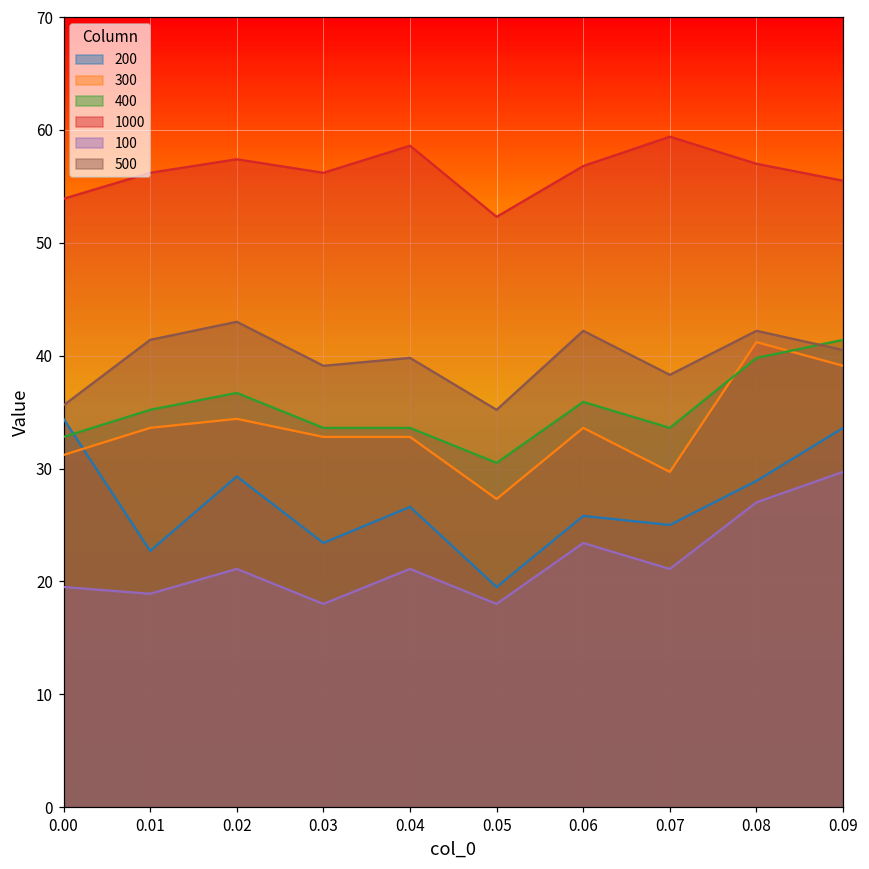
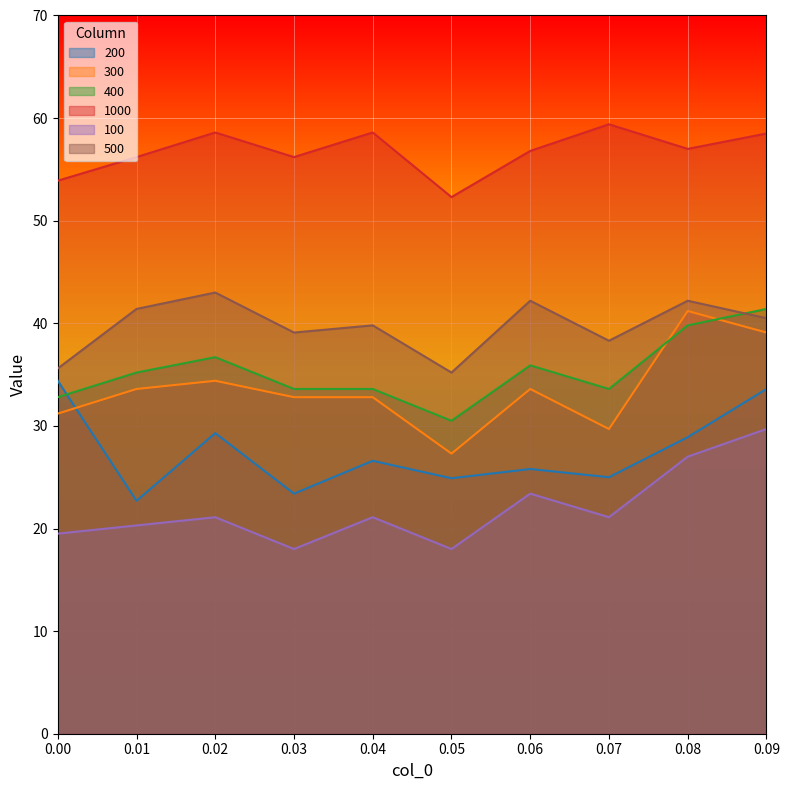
  {
    "200": {
      "0.00": 34.4,
      "0.01": 22.7,
      "0.02": 29.3,
      "0.03": 23.4,
      "0.04": 26.6,
-     "0.05": 19.5,
+     "0.05": 24.9,
      "0.06": 25.8,
      "0.07": 25.0,
      "0.08": 28.9,
      "0.09": 33.6
    },
    "300": {
      "0.00": 31.2,
      "0.01": 33.6,
      "0.02": 34.4,
      "0.03": 32.8,
      "0.04": 32.8,
      "0.05": 27.3,
      "0.06": 33.6,
      "0.07": 29.7,
      "0.08": 41.2,
      "0.09": 39.1
    },
    "400": {
      "0.00": 32.8,
      "0.01": 35.2,
      "0.02": 36.7,
      "0.03": 33.6,
      "0.04": 33.6,
      "0.05": 30.5,
      "0.06": 35.9,
      "0.07": 33.6,
      "0.08": 39.8,
      "0.09": 41.4
    },
    "1000": {
      "0.00": 53.9,
-     "0.02": 57.4,
+     "0.02": 58.6,
      "0.03": 56.2,
      "0.04": 58.6,
      "0.05": 52.3,
      "0.06": 56.8,
      "0.07": 59.4,
      "0.08": 57.0,
-     "0.09": 55.5
+     "0.09": 58.5
    },
    "100": {
      "0.00": 19.5,
-     "0.01": 18.9,
+     "0.01": 20.3,
      "0.02": 21.1,
      "0.03": 18.0,
      "0.04": 21.1,
      "0.05": 18.0,
      "0.06": 23.4,
      "0.07": 21.1,
      "0.08": 27.0,
      "0.09": 29.7
    },
    "500": {
      "0.00": 35.6,
      "0.01": 41.4,
      "0.02": 43.0,
      "0.03": 39.1,
      "0.04": 39.8,
      "0.05": 35.2,
      "0.06": 42.2,
      "0.07": 38.3,
      "0.08": 42.2,
      "0.09": 40.5
    }
  }
